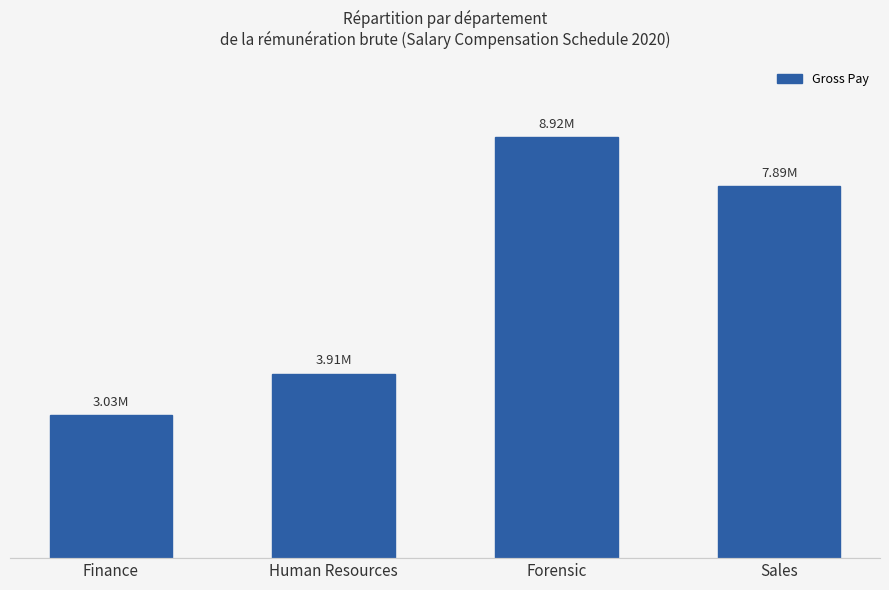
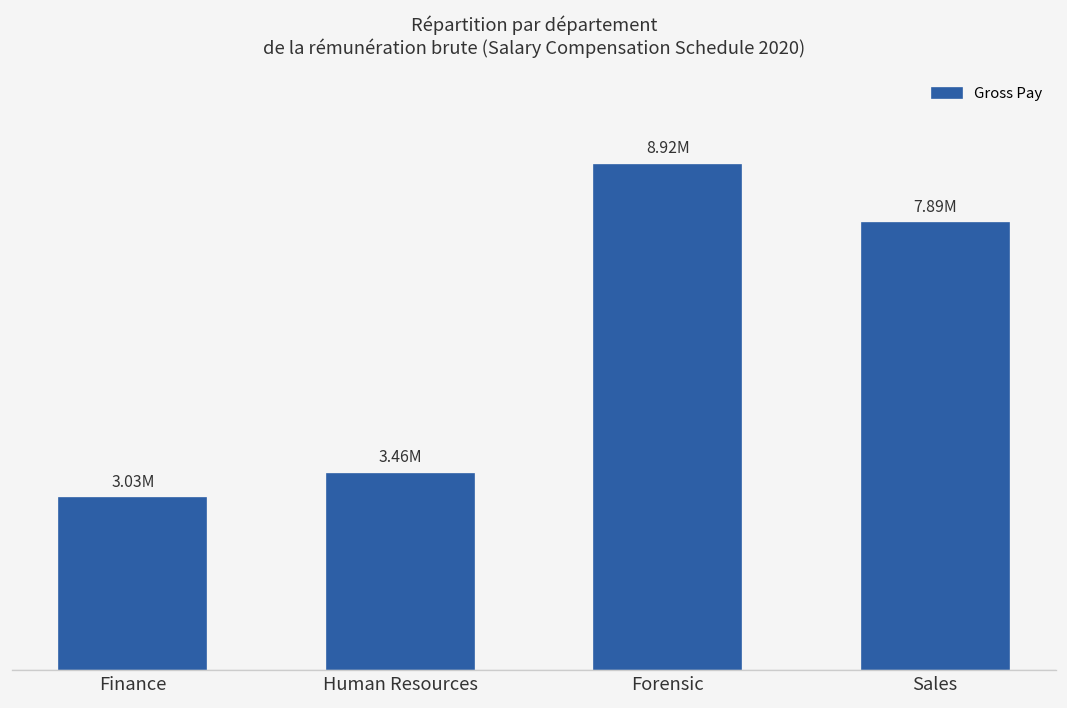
  {
    "Finance": "3.03M",
-   "Human Resources": "3.91M",
+   "Human Resources": "3.46M",
    "Forensic": "8.92M",
    "Sales": "7.89M"
  }
